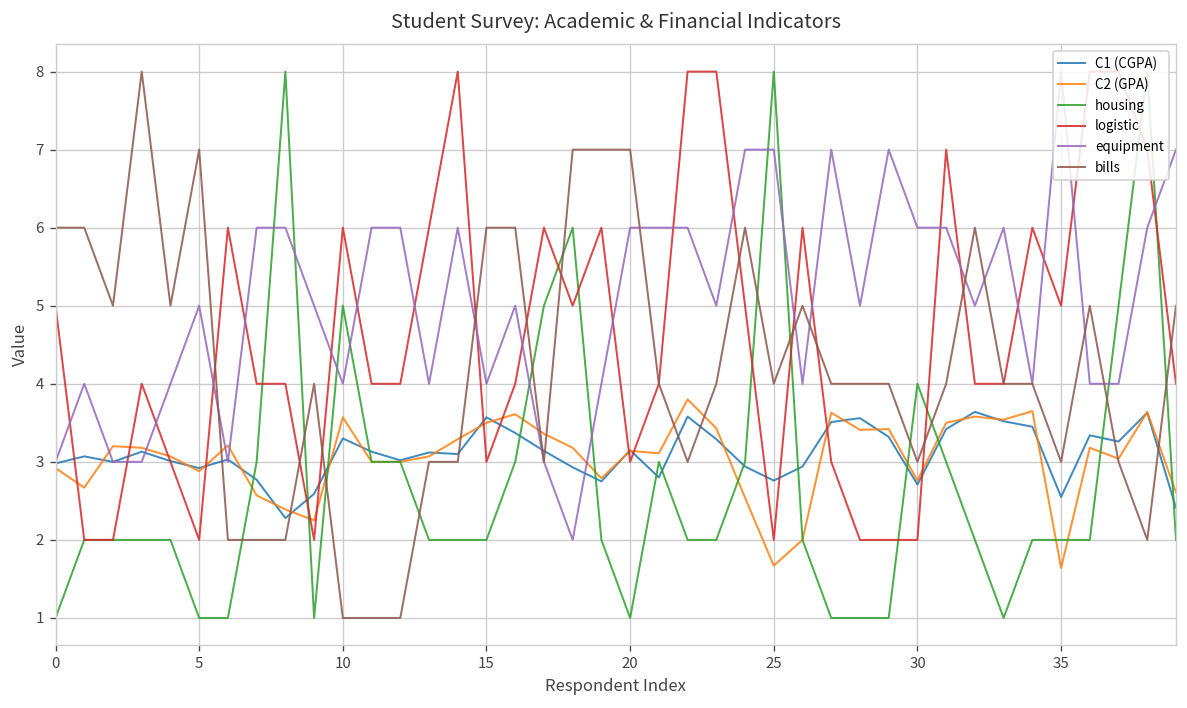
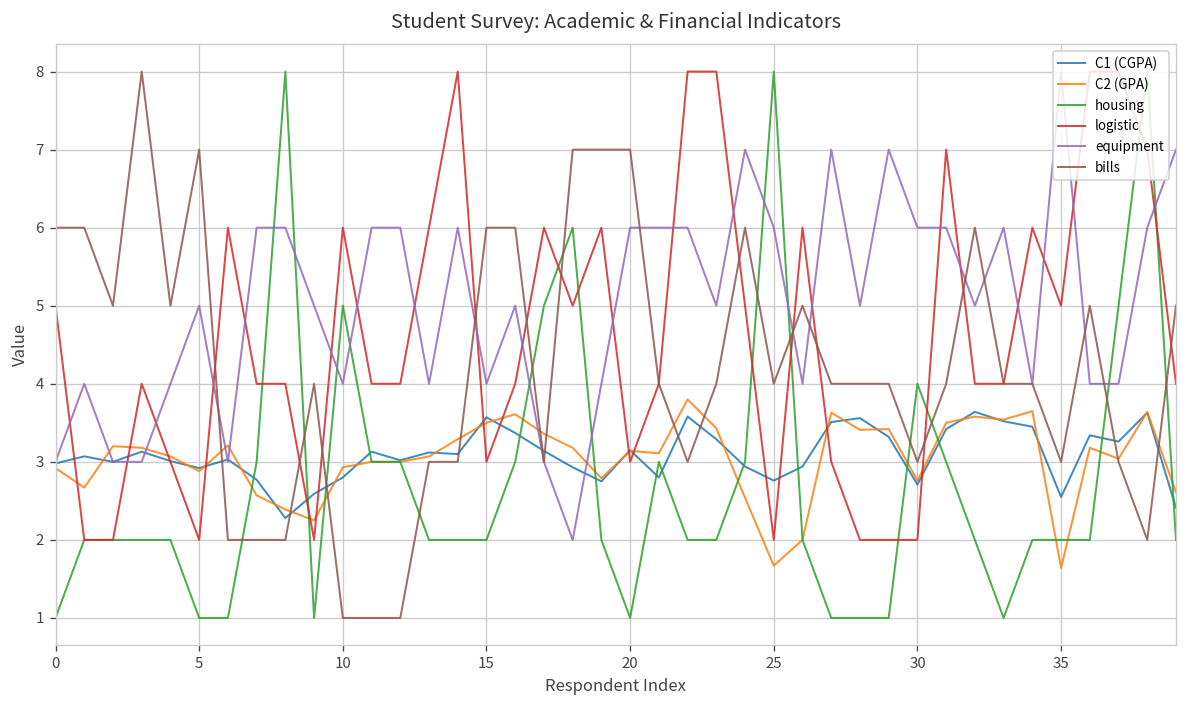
  {
    "C1 (CGPA)": {
      "5": 2.9,
-     "10": 3.3,
+     "10": 2.8,
      "15": 3.6,
      "25": 2.8,
      "30": 2.7,
      "35": 2.6
    },
    "C2 (GPA)": {
      "0": 2.9,
      "5": 2.9,
-     "10": 3.6,
+     "10": 2.9,
      "15": 3.5,
      "25": 1.7,
      "30": 2.8,
      "35": 1.6
    },
    "housing": {
      "0": 1.0,
      "5": 1.0,
      "10": 5.0,
      "15": 2.0,
      "20": 1.0,
      "25": 8.0,
      "30": 4.0,
      "35": 2.0
    },
    "logistic": {
      "0": 5.0,
      "5": 2.0,
      "10": 6.0,
      "15": 3.0,
      "20": 3.0,
      "25": 2.0,
      "30": 2.0,
      "35": 5.0
    },
    "equipment": {
      "5": 5,
      "10": 4,
      "15": 4,
      "20": 6,
-     "25": 7,
+     "25": 6,
      "30": 6
    },
    "bills": {
      "0": 6.0,
      "5": 7.0,
      "10": 1.0,
      "15": 6.0,
      "20": 7.0,
      "25": 4.0,
      "30": 3.0,
      "35": 3.0
    }
  }
